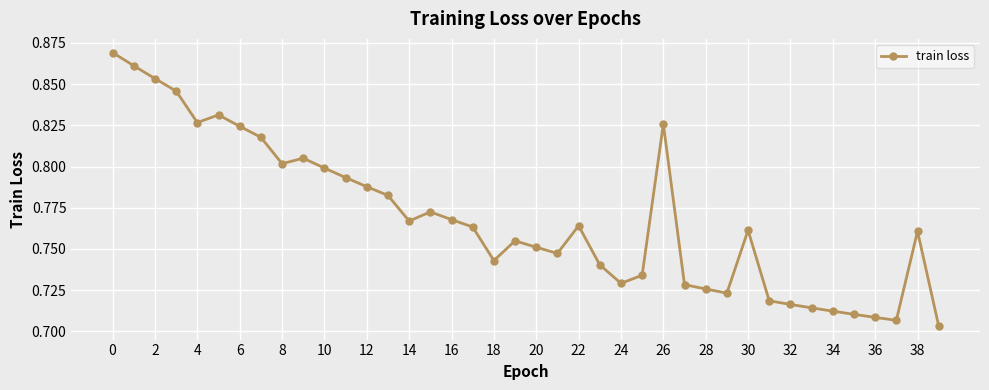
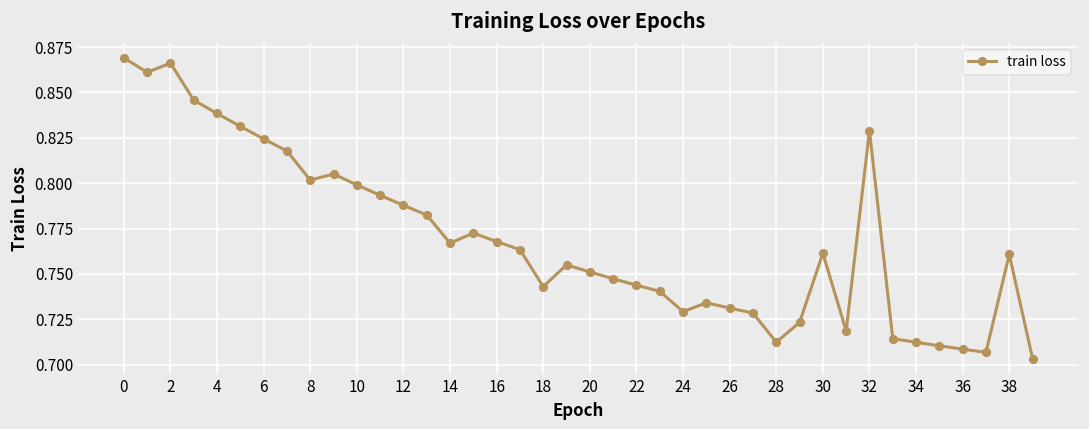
  {
    "0": 0.869,
-   "2": 0.853,
-   "4": 0.827,
+   "2": 0.866,
+   "4": 0.838,
    "6": 0.824,
    "8": 0.802,
    "10": 0.799,
    "12": 0.788,
    "14": 0.767,
    "16": 0.768,
    "18": 0.743,
    "20": 0.751,
-   "22": 0.764,
+   "22": 0.744,
    "24": 0.729,
-   "26": 0.826,
-   "28": 0.726,
+   "26": 0.731,
+   "28": 0.712,
    "30": 0.761,
-   "32": 0.716,
+   "32": 0.829,
    "34": 0.712,
    "36": 0.708,
    "38": 0.761
  }
